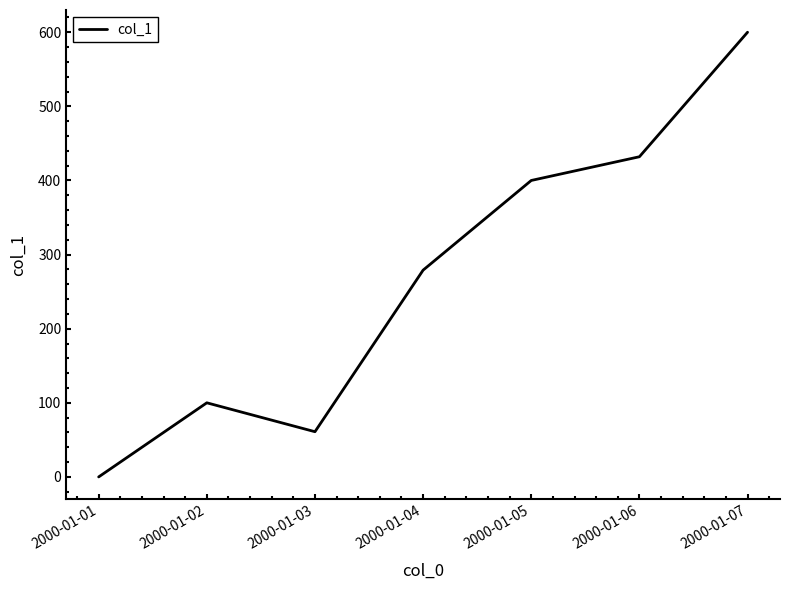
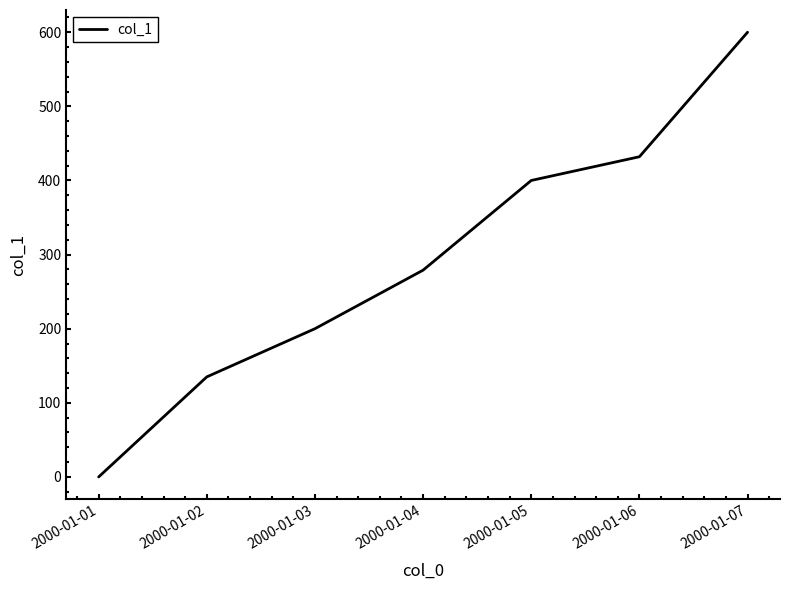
  {
    "2000-01-01": 0,
-   "2000-01-02": 100,
-   "2000-01-03": 60,
+   "2000-01-02": 140,
+   "2000-01-03": 200,
    "2000-01-04": 280,
    "2000-01-05": 400,
    "2000-01-06": 430,
    "2000-01-07": 600
  }
